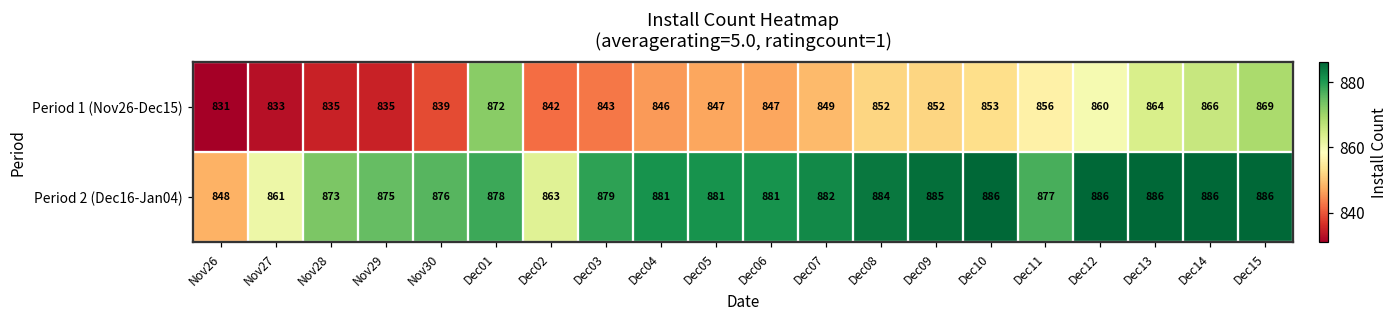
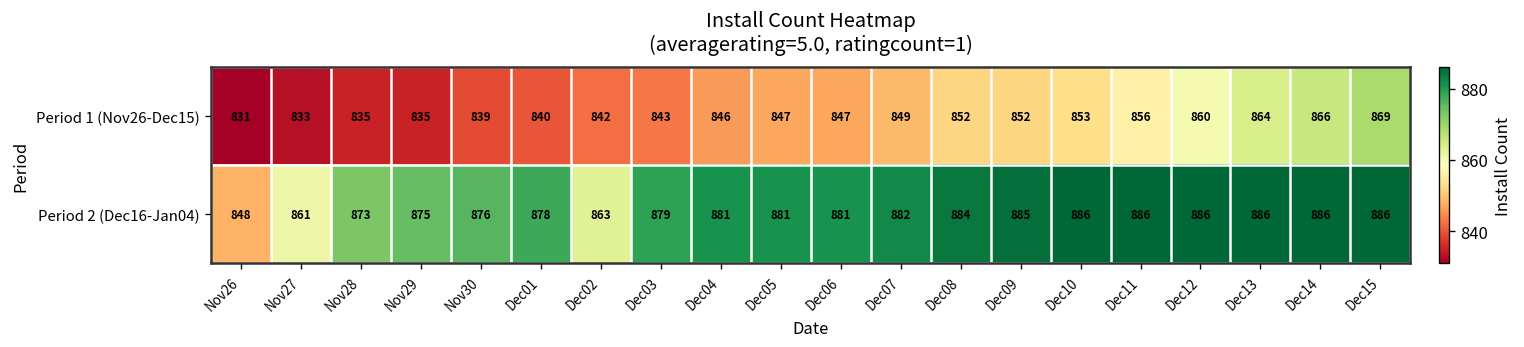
  {
    "Period 1 (Nov26-Dec15)": {
      "Nov26": 831,
      "Nov27": 833,
      "Nov28": 835,
      "Nov29": 835,
      "Nov30": 839,
-     "Dec01": 872,
+     "Dec01": 840,
      "Dec02": 842,
      "Dec03": 843,
      "Dec04": 846,
      "Dec05": 847,
      "Dec06": 847,
      "Dec07": 849,
      "Dec08": 852,
      "Dec09": 852,
      "Dec10": 853,
      "Dec11": 856,
      "Dec12": 860,
      "Dec13": 864,
      "Dec14": 866,
      "Dec15": 869
    },
    "Period 2 (Dec16-Jan04)": {
      "Nov26": 848,
      "Nov27": 861,
      "Nov28": 873,
      "Nov29": 875,
      "Nov30": 876,
      "Dec01": 878,
      "Dec02": 863,
      "Dec03": 879,
      "Dec04": 881,
      "Dec05": 881,
      "Dec06": 881,
      "Dec07": 882,
      "Dec08": 884,
      "Dec09": 885,
      "Dec10": 886,
-     "Dec11": 877,
+     "Dec11": 886,
      "Dec12": 886,
      "Dec13": 886,
      "Dec14": 886,
      "Dec15": 886
    }
  }
